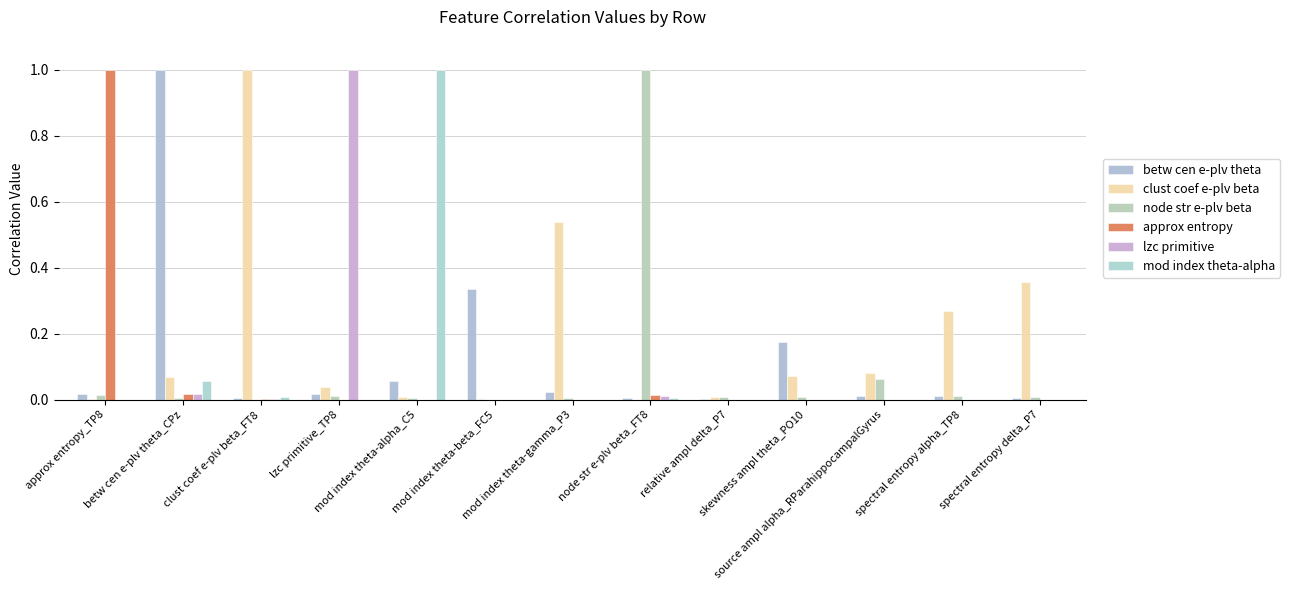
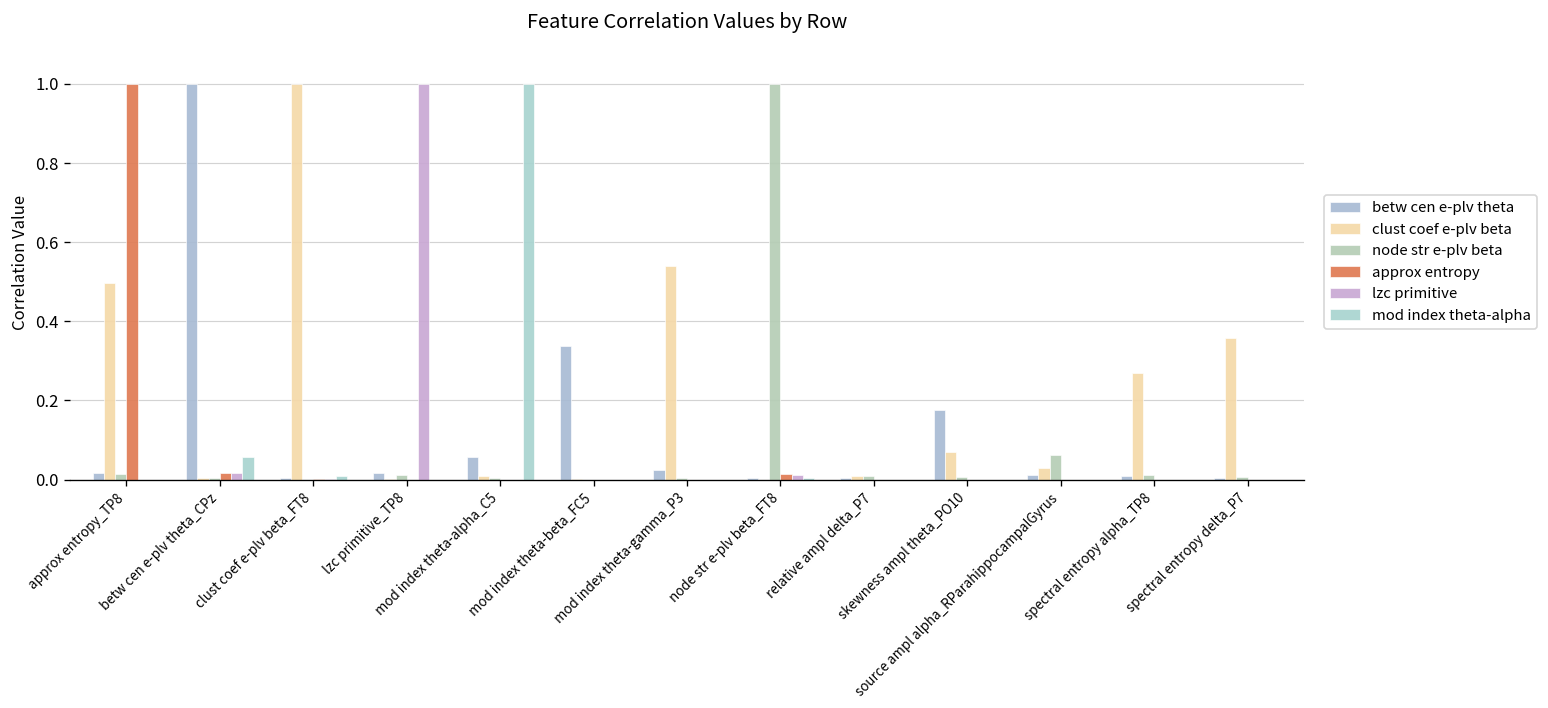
  {
    "clust coef e-plv beta": {
-     "approx entropy_TP8": 0.00,
-     "betw cen e-plv theta_CPz": 0.07,
+     "approx entropy_TP8": 0.50,
+     "betw cen e-plv theta_CPz": 0.00,
      "clust coef e-plv beta_FT8": 1.00,
-     "lzc primitive_TP8": 0.04,
+     "lzc primitive_TP8": 0.00,
      "mod index theta-alpha_C5": 0.01,
      "mod index theta-gamma_P3": 0.54,
      "node str e-plv beta_FT8": 0.00,
      "relative ampl delta_P7": 0.01,
      "skewness ampl theta_PO10": 0.07,
-     "source ampl alpha_RParahippocampalGyrus": 0.08,
+     "source ampl alpha_RParahippocampalGyrus": 0.03,
      "spectral entropy alpha_TP8": 0.27,
      "spectral entropy delta_P7": 0.36
    },
    "approx entropy": {
      "approx entropy_TP8": 1.00,
      "betw cen e-plv theta_CPz": 0.02,
      "lzc primitive_TP8": 0.00,
      "mod index theta-alpha_C5": 0.00,
      "mod index theta-beta_FC5": 0.00,
      "mod index theta-gamma_P3": 0.00,
      "node str e-plv beta_FT8": 0.01,
      "relative ampl delta_P7": 0.00,
      "skewness ampl theta_PO10": 0.00,
      "source ampl alpha_RParahippocampalGyrus": 0.00,
      "spectral entropy alpha_TP8": 0.00,
      "spectral entropy delta_P7": 0.00
    }
  }
